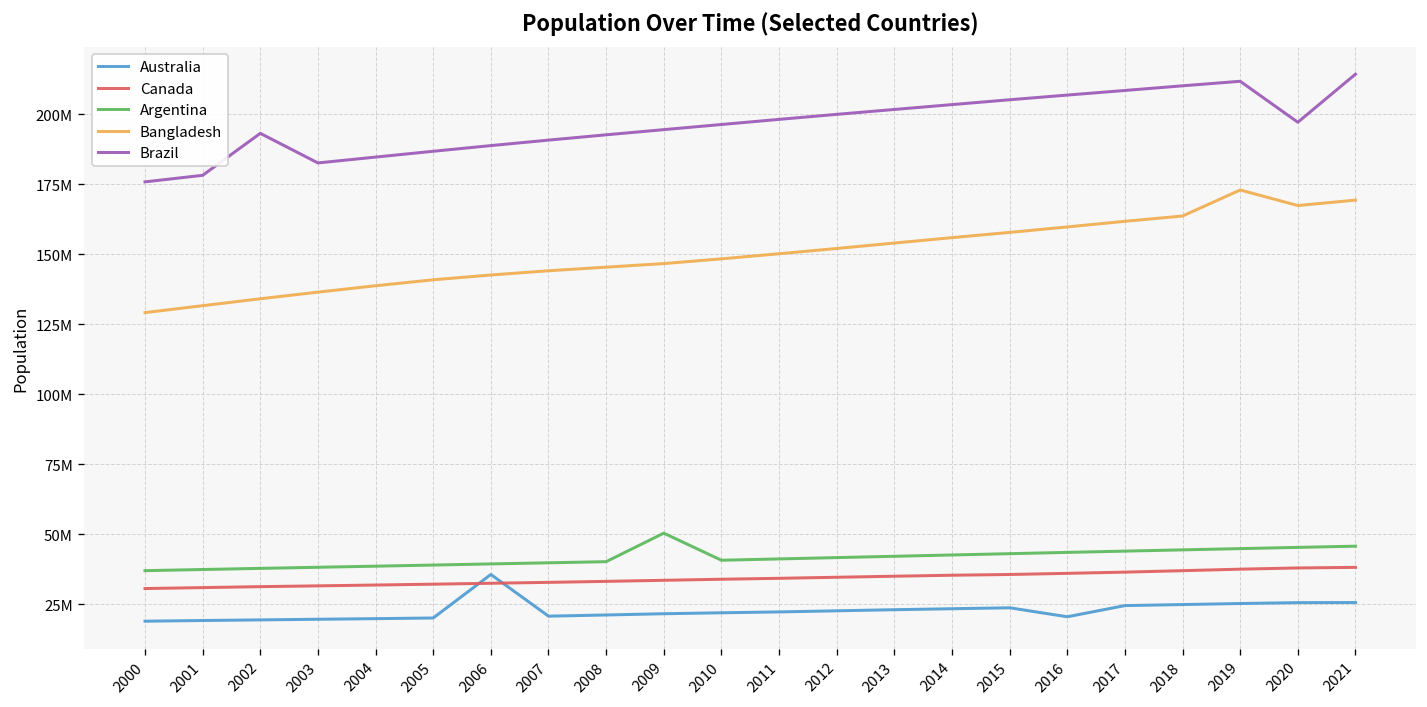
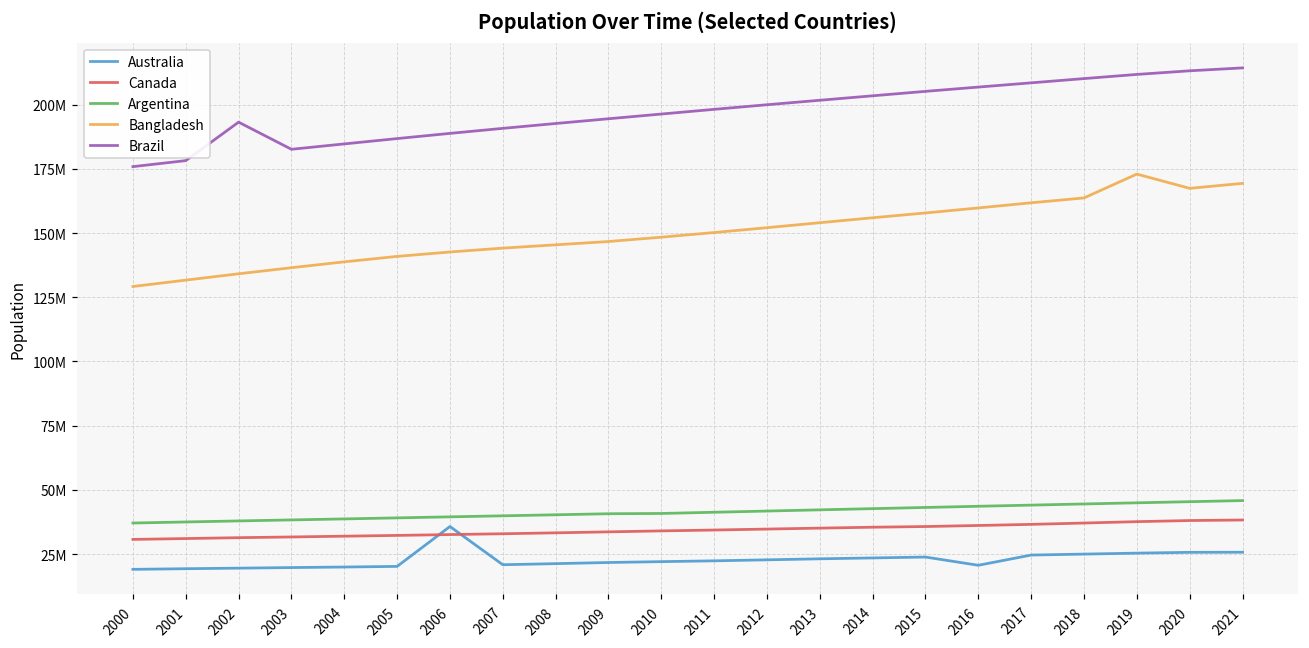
  {
    "Australia": {
      "2000": 19000000,
      "2001": 19000000,
      "2002": 19000000,
      "2003": 20000000,
      "2004": 20000000,
      "2005": 20000000,
      "2006": 36000000,
      "2007": 21000000,
      "2008": 21000000,
      "2009": 22000000,
      "2010": 22000000,
      "2011": 22000000,
      "2012": 23000000,
      "2013": 23000000,
      "2014": 23000000,
      "2015": 24000000,
      "2016": 21000000,
      "2017": 25000000,
      "2018": 25000000,
      "2019": 25000000,
      "2020": 26000000,
      "2021": 26000000
    },
    "Canada": {
      "2000": 31000000,
      "2001": 31000000,
      "2002": 31000000,
      "2003": 32000000,
      "2004": 32000000,
      "2005": 32000000,
      "2006": 33000000,
      "2007": 33000000,
      "2008": 33000000,
      "2009": 34000000,
      "2010": 34000000,
      "2011": 34000000,
      "2012": 35000000,
      "2013": 35000000,
      "2014": 35000000,
      "2015": 36000000,
      "2016": 36000000,
      "2017": 37000000,
      "2018": 37000000,
      "2019": 38000000,
      "2020": 38000000,
      "2021": 38000000
    },
    "Argentina": {
      "2000": 37000000,
      "2001": 37000000,
      "2002": 38000000,
      "2003": 38000000,
      "2004": 39000000,
      "2005": 39000000,
      "2006": 39000000,
      "2007": 40000000,
      "2008": 40000000,
-     "2009": 50000000,
+     "2009": 41000000,
      "2010": 41000000,
      "2011": 41000000,
      "2012": 42000000,
      "2013": 42000000,
      "2014": 43000000,
      "2015": 43000000,
      "2016": 44000000,
      "2017": 44000000,
      "2018": 44000000,
      "2019": 45000000,
      "2020": 45000000,
      "2021": 46000000
    },
    "Bangladesh": {
      "2000": 129000000,
      "2001": 132000000,
      "2002": 134000000,
      "2003": 137000000,
      "2004": 139000000,
      "2005": 141000000,
      "2006": 143000000,
      "2007": 144000000,
      "2008": 145000000,
      "2009": 147000000,
      "2010": 148000000,
      "2011": 150000000,
      "2012": 152000000,
      "2013": 154000000,
      "2014": 156000000,
      "2015": 158000000,
      "2016": 160000000,
      "2017": 162000000,
      "2018": 164000000,
      "2019": 173000000,
      "2020": 167000000,
      "2021": 169000000
    },
    "Brazil": {
      "2000": 176000000,
      "2001": 178000000,
      "2002": 193000000,
      "2003": 183000000,
      "2004": 185000000,
      "2005": 187000000,
      "2006": 189000000,
      "2007": 191000000,
      "2008": 193000000,
      "2009": 195000000,
      "2010": 196000000,
      "2011": 198000000,
      "2012": 200000000,
      "2013": 202000000,
      "2014": 203000000,
      "2015": 205000000,
      "2016": 207000000,
      "2017": 209000000,
      "2018": 210000000,
      "2019": 212000000,
-     "2020": 197000000,
+     "2020": 213000000,
      "2021": 214000000
    }
  }
